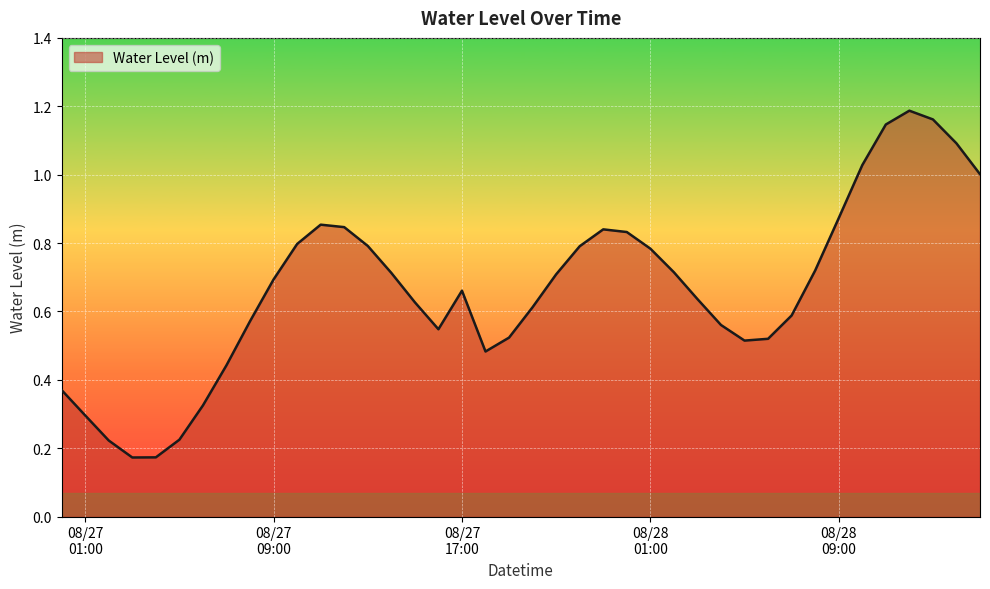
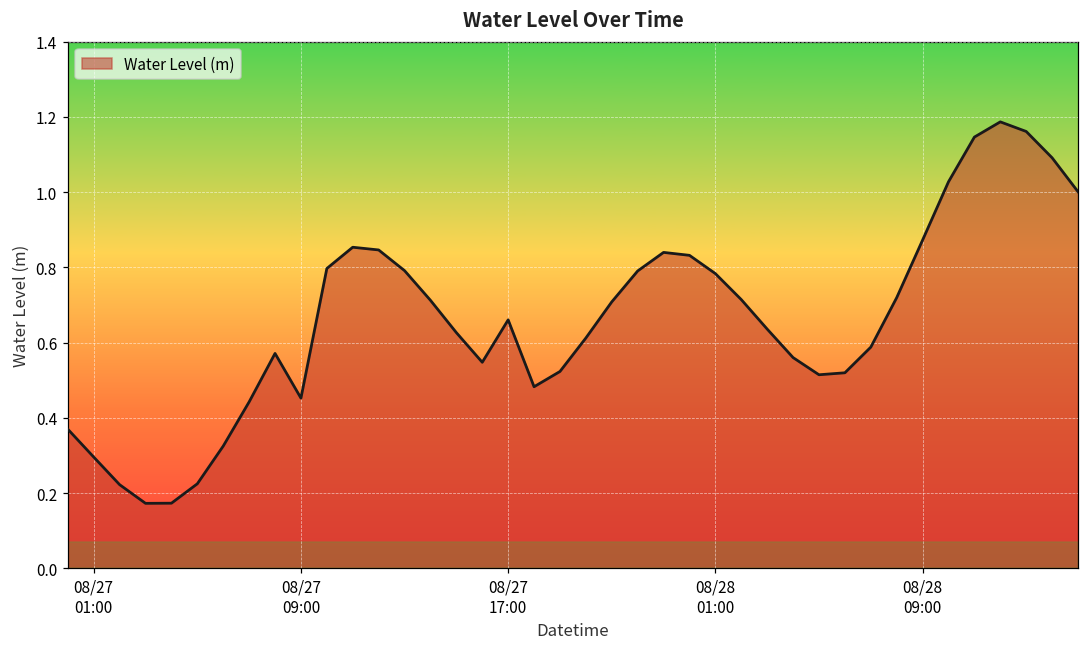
  {
    "08/27 01:00": 0.30,
-   "08/27 09:00": 0.69,
+   "08/27 09:00": 0.45,
    "08/27 17:00": 0.66,
    "08/28 01:00": 0.78,
    "08/28 09:00": 0.87
  }
